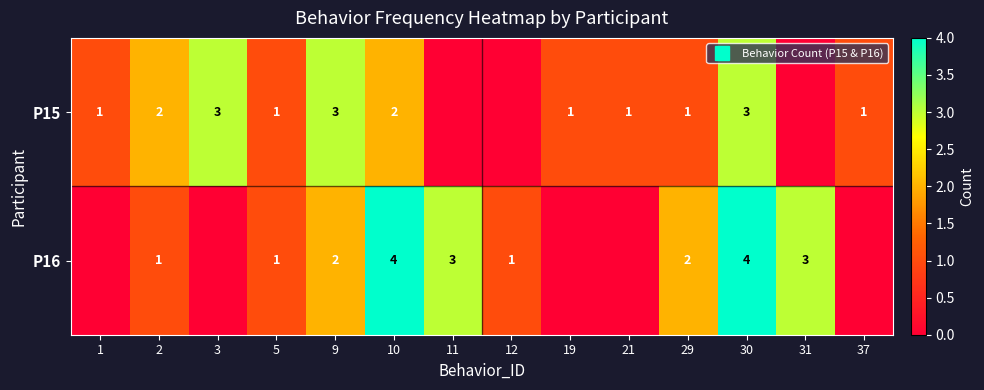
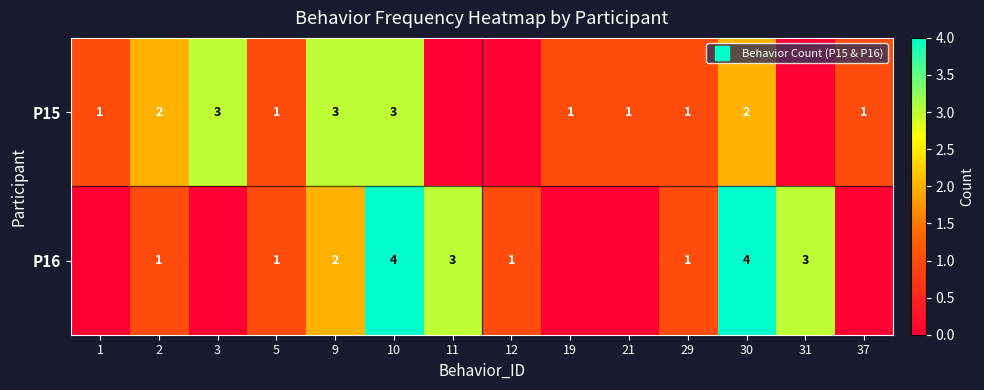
  {
    "P15": {
      "1": 1,
      "2": 2,
      "3": 3,
      "5": 1,
      "9": 3,
-     "10": 2,
+     "10": 3,
      "19": 1,
      "21": 1,
      "29": 1,
-     "30": 3,
+     "30": 2,
      "37": 1
    },
    "P16": {
      "2": 1,
      "5": 1,
      "9": 2,
      "10": 4,
      "11": 3,
      "12": 1,
-     "29": 2,
+     "29": 1,
      "30": 4,
      "31": 3
    }
  }
